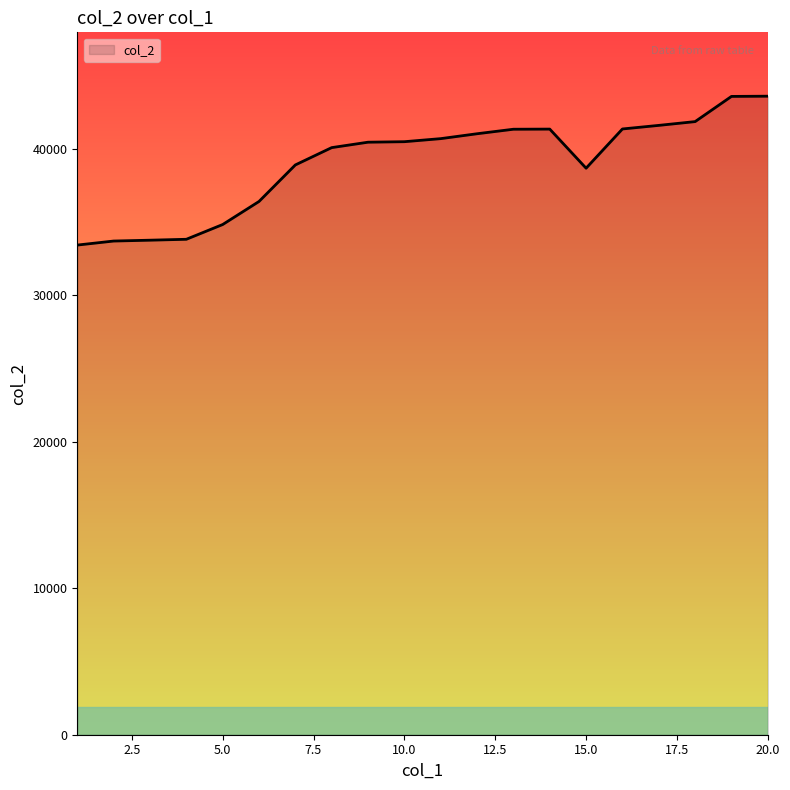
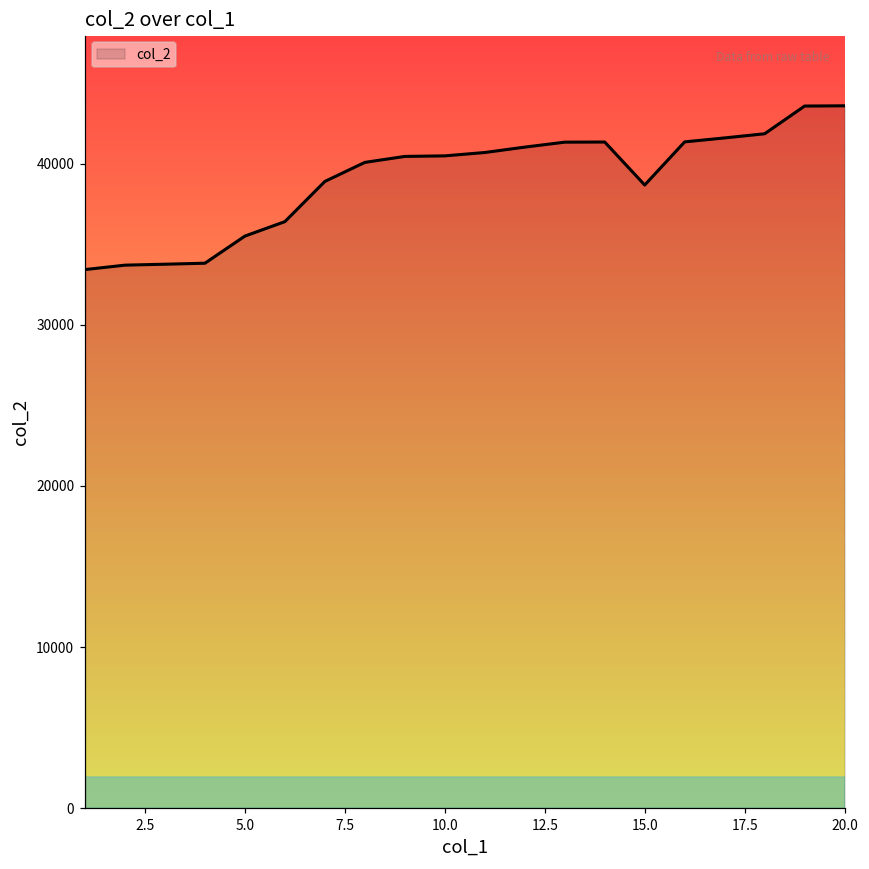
  {
-   "5.0": 34800,
+   "5.0": 35500,
    "10.0": 40500,
    "15.0": 38700,
    "20.0": 43600
  }
